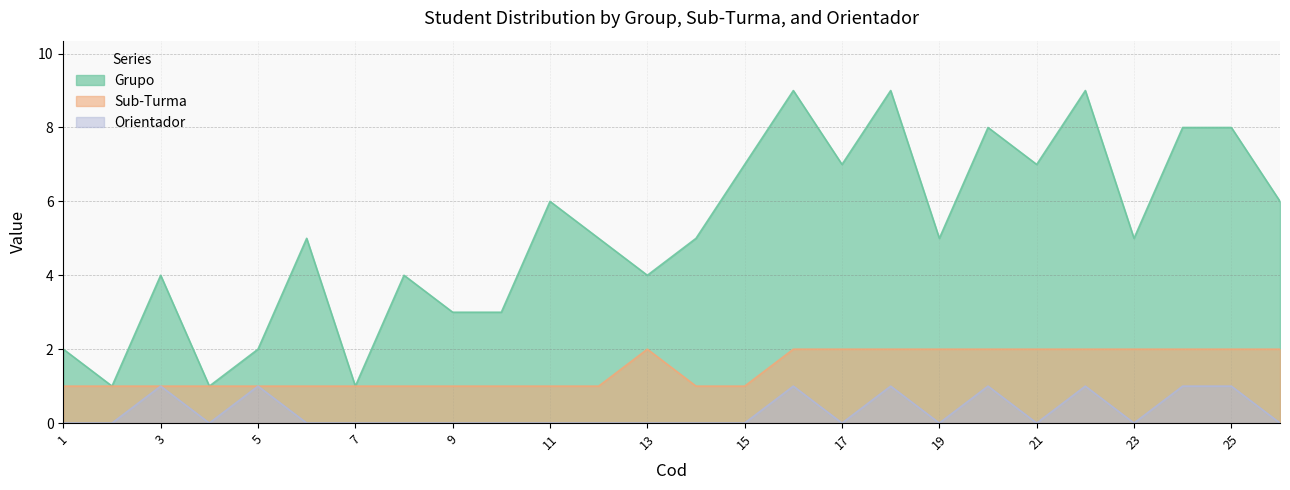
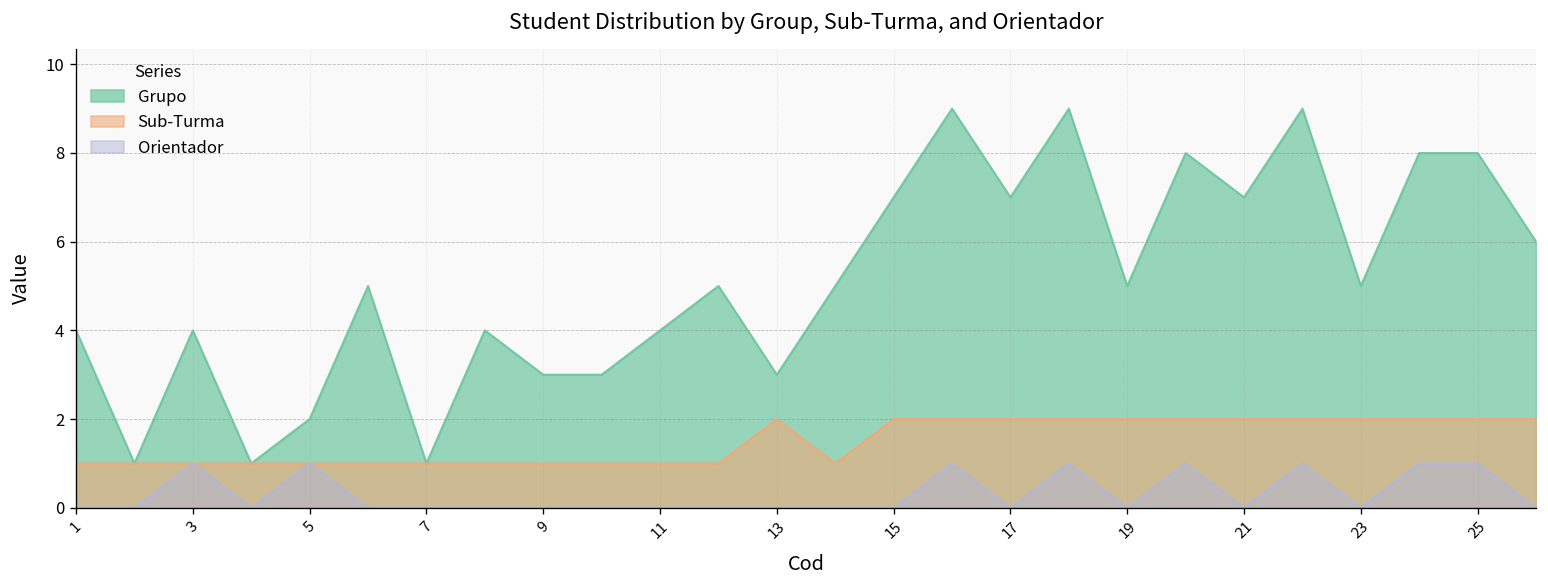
  {
    "Grupo": {
-     "1": 2,
+     "1": 4,
      "3": 4,
      "5": 2,
      "9": 3,
-     "11": 6,
-     "13": 4,
+     "11": 4,
+     "13": 3,
      "15": 7,
      "17": 7,
      "19": 5,
      "21": 7,
      "23": 5,
      "25": 8
    },
    "Sub-Turma": {
      "1": 1,
      "9": 1,
      "11": 1,
      "13": 2,
-     "15": 1,
+     "15": 2,
      "17": 2,
      "19": 2,
      "21": 2,
      "23": 2,
      "25": 2
    },
    "Orientador": {
      "1": 0,
      "7": 0,
      "9": 0,
      "11": 0,
      "13": 0,
      "15": 0,
      "17": 0,
      "19": 0,
      "21": 0,
      "23": 0,
      "25": 1
    }
  }
